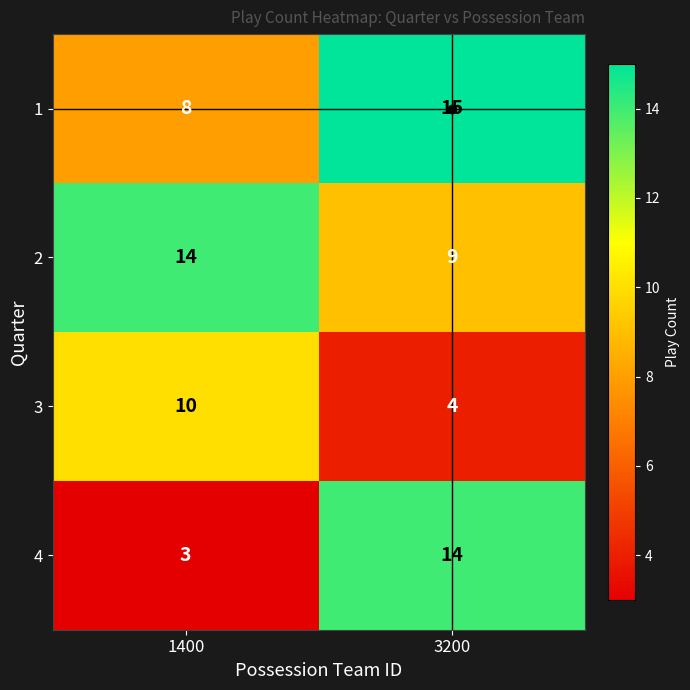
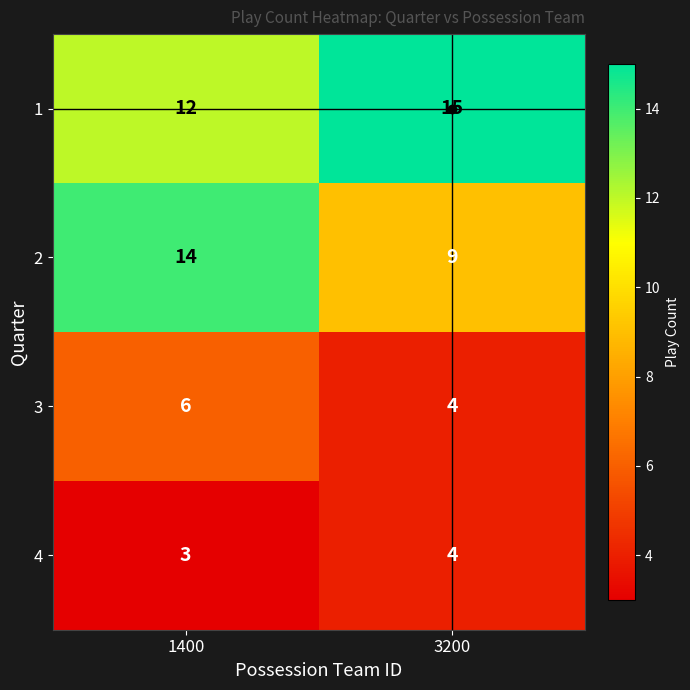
  {
    "1": {
-     "1400": 8
+     "1400": 12
    },
    "2": {
      "1400": 14,
      "3200": 9
    },
    "3": {
-     "1400": 10,
+     "1400": 6,
      "3200": 4
    },
    "4": {
      "1400": 3,
-     "3200": 14
+     "3200": 4
    }
  }
